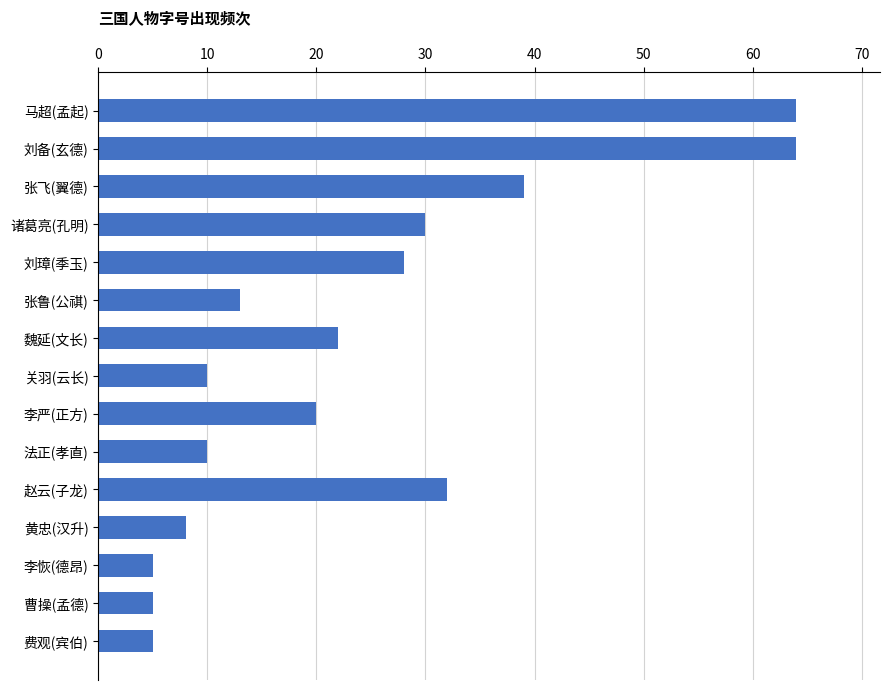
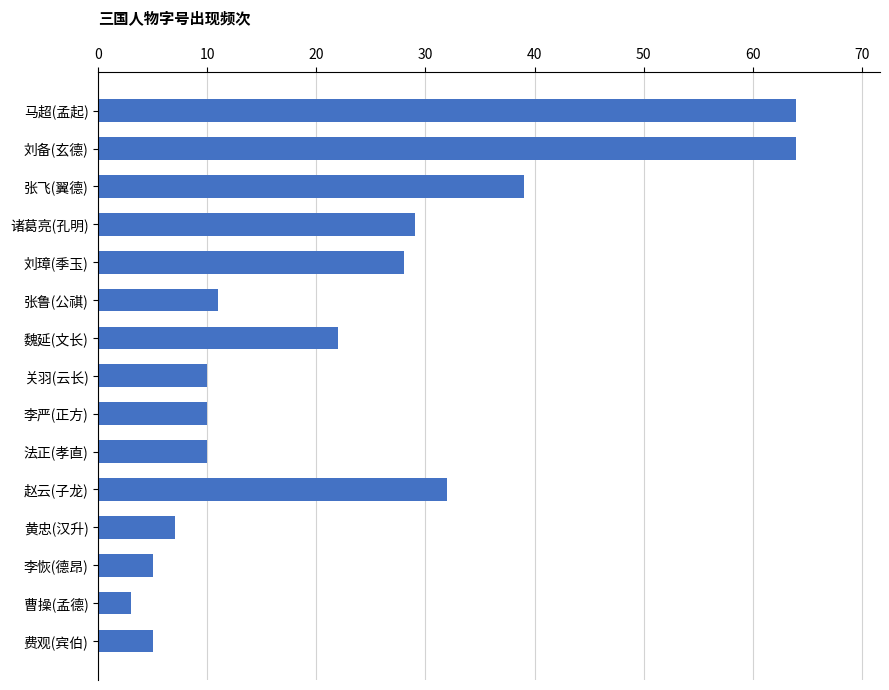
  {
    "马超(孟起)": 64,
    "刘备(玄德)": 64,
    "张飞(翼德)": 39,
-   "诸葛亮(孔明)": 30,
+   "诸葛亮(孔明)": 29,
    "刘璋(季玉)": 28,
-   "张鲁(公祺)": 13,
+   "张鲁(公祺)": 11,
    "魏延(文长)": 22,
    "关羽(云长)": 10,
-   "李严(正方)": 20,
+   "李严(正方)": 10,
    "法正(孝直)": 10,
    "赵云(子龙)": 32,
-   "黄忠(汉升)": 8,
+   "黄忠(汉升)": 7,
    "李恢(德昂)": 5,
-   "曹操(孟德)": 5,
+   "曹操(孟德)": 3,
    "费观(宾伯)": 5
  }
